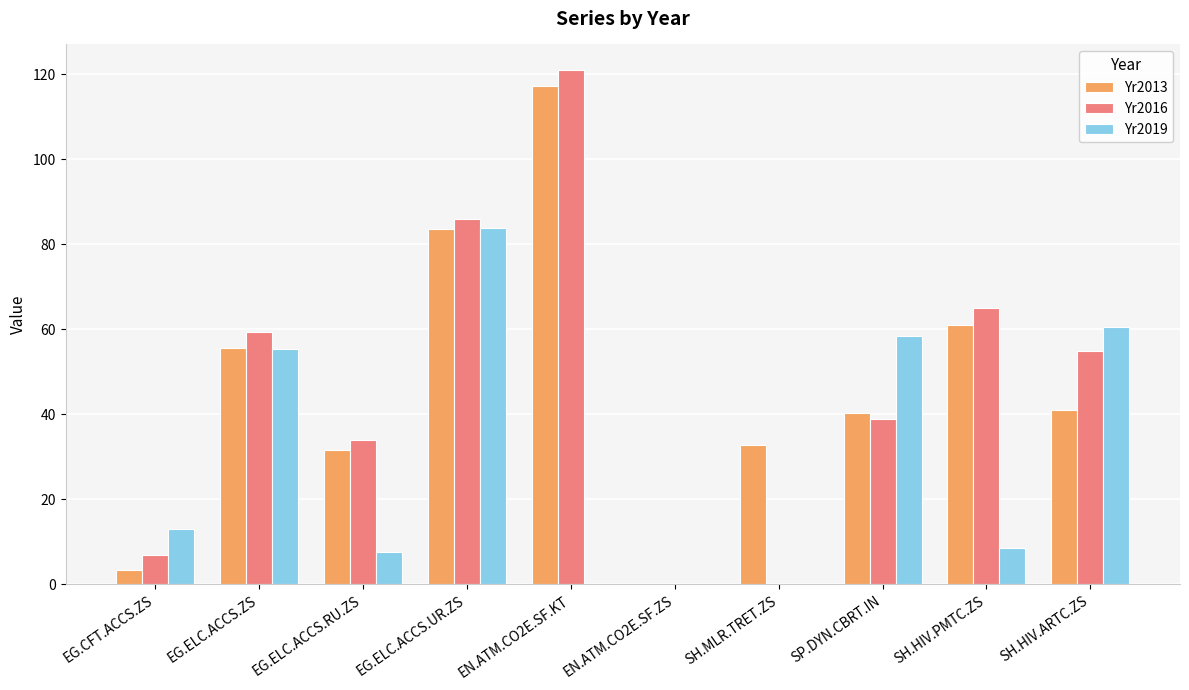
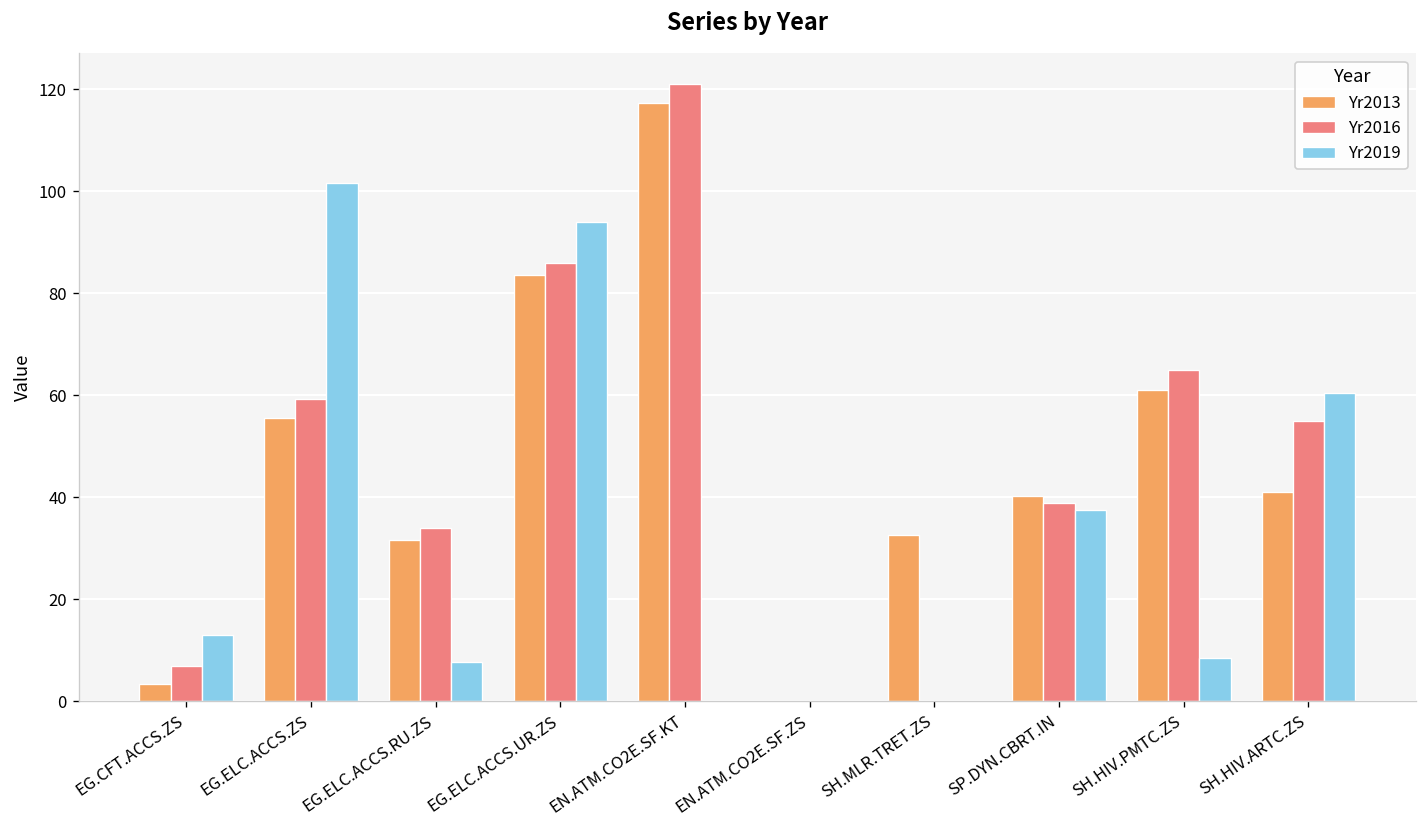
  {
    "Yr2019": {
      "EG.CFT.ACCS.ZS": 13,
-     "EG.ELC.ACCS.ZS": 55,
+     "EG.ELC.ACCS.ZS": 102,
      "EG.ELC.ACCS.RU.ZS": 8,
-     "EG.ELC.ACCS.UR.ZS": 84,
+     "EG.ELC.ACCS.UR.ZS": 94,
      "EN.ATM.CO2E.SF.KT": 0,
      "EN.ATM.CO2E.SF.ZS": 0,
      "SH.MLR.TRET.ZS": 0,
-     "SP.DYN.CBRT.IN": 58,
+     "SP.DYN.CBRT.IN": 37,
      "SH.HIV.PMTC.ZS": 9,
      "SH.HIV.ARTC.ZS": 61
    }
  }
